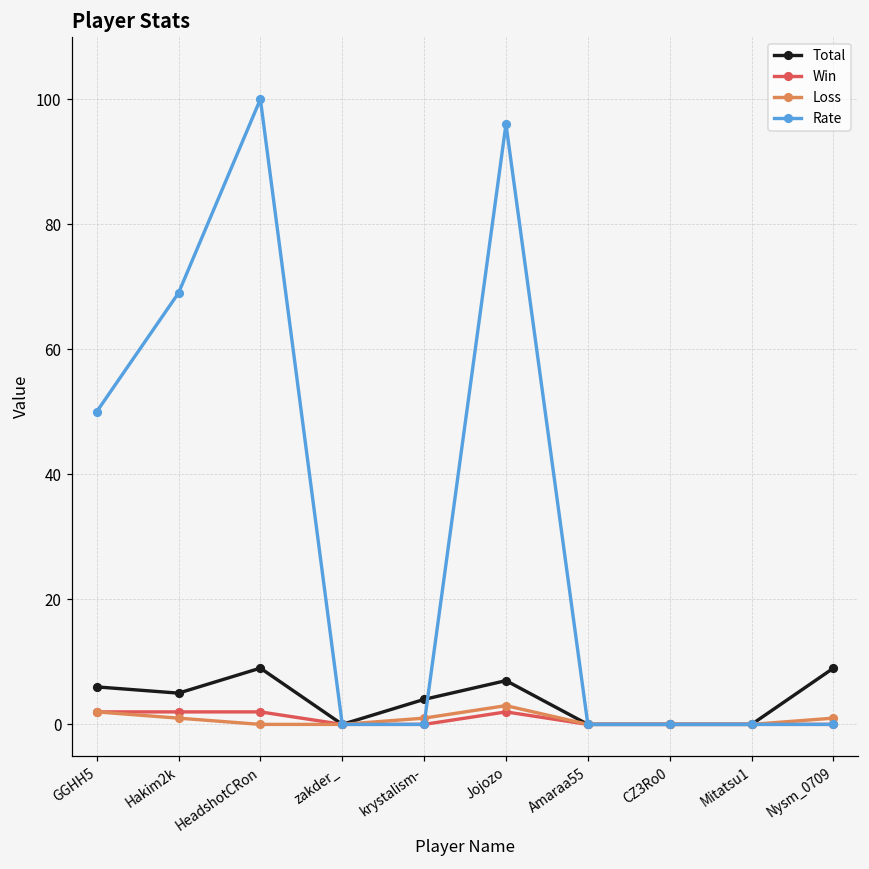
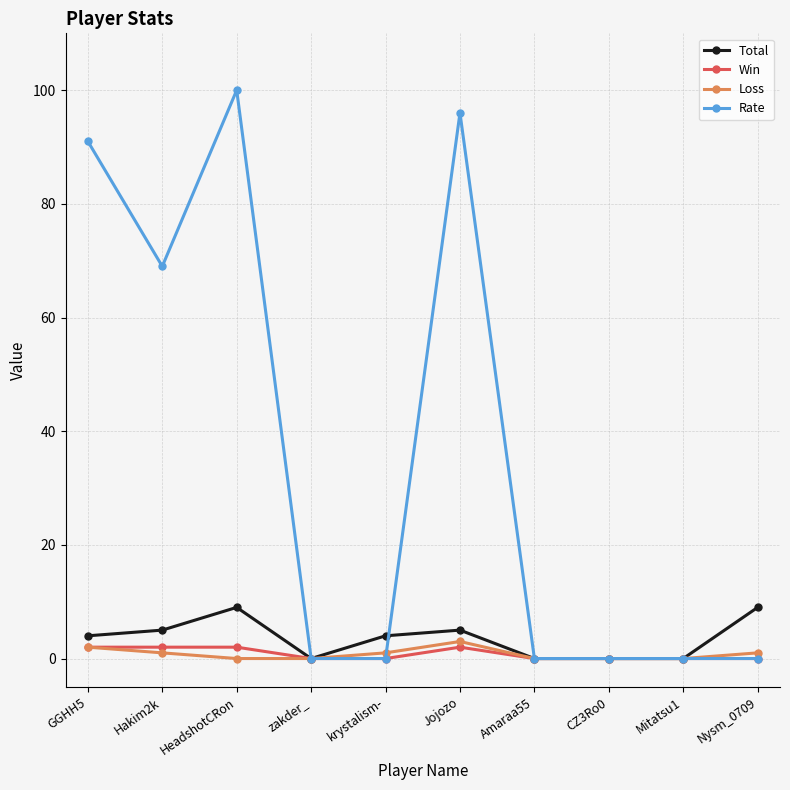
  {
    "Total": {
-     "GGHH5": 6,
+     "GGHH5": 4,
      "Hakim2k": 5,
      "HeadshotCRon": 9,
      "krystalism-": 4,
-     "Jojozo": 7,
+     "Jojozo": 5,
      "Nysm_0709": 9
    },
    "Rate": {
-     "GGHH5": 50,
+     "GGHH5": 91,
      "Hakim2k": 69,
      "HeadshotCRon": 100,
      "Jojozo": 96
    }
  }
